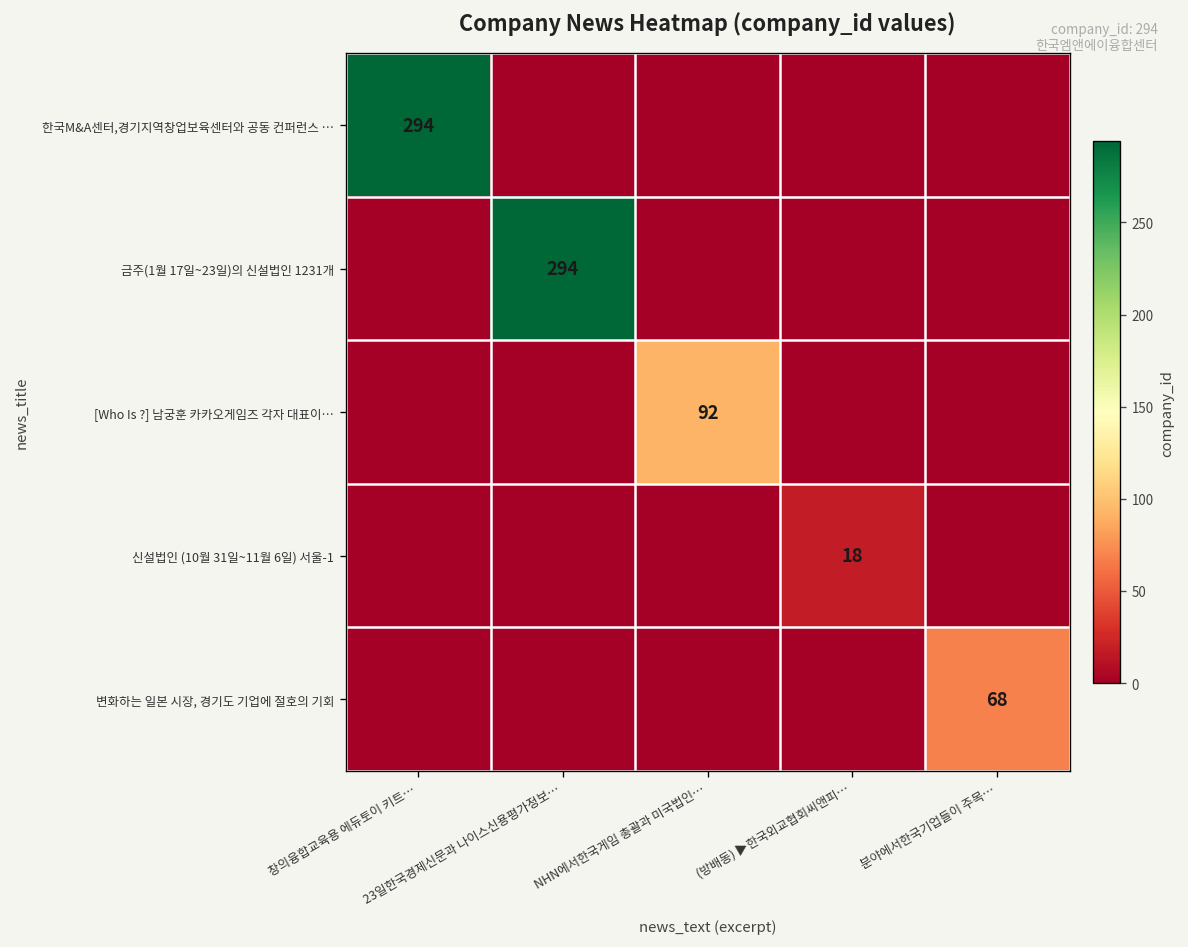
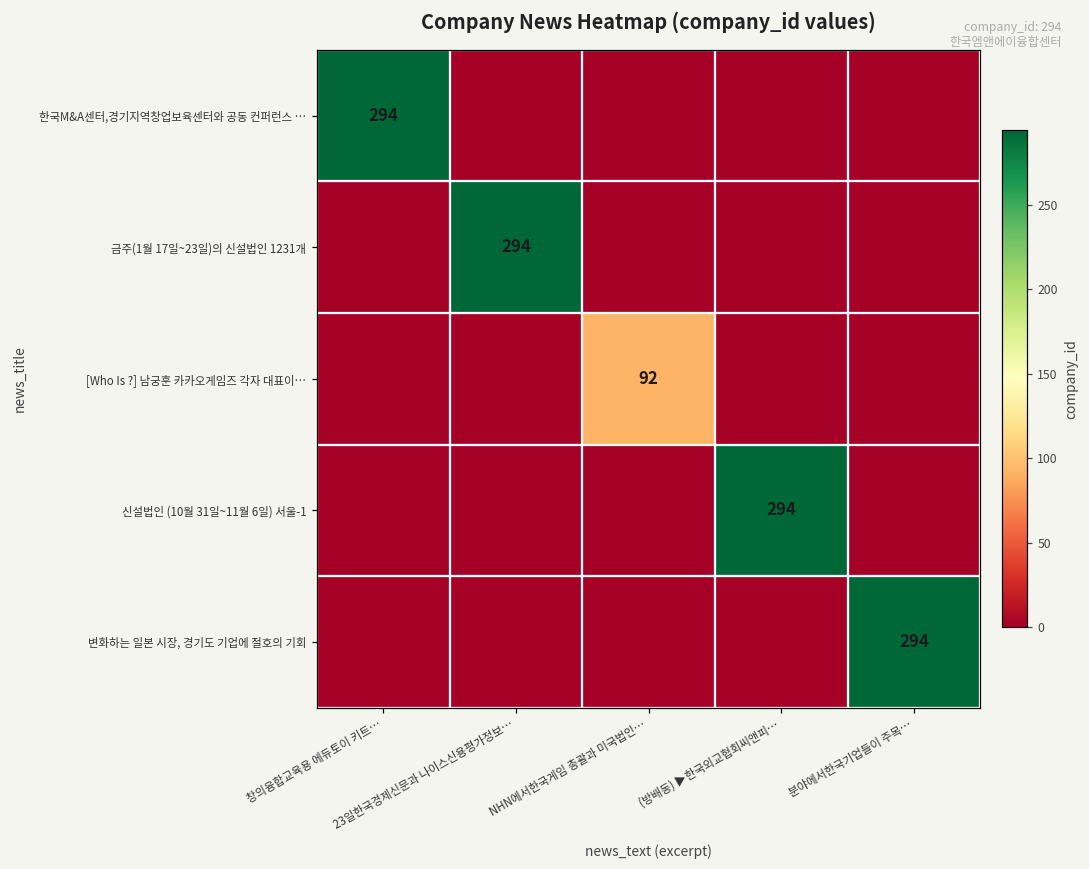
  {
    "한국M&A센터,경기지역창업보육센터와 공동 컨퍼런스 …": {
      "창의융합교육용 에듀토이 키트…": 294
    },
    "금주(1월 17일~23일)의 신설법인 1231개": {
      "23일한국경제신문과 나이스신용평가정보…": 294
    },
    "[Who Is ?] 남궁훈 카카오게임즈 각자 대표이…": {
      "NHN에서한국게임 총괄과 미국법인…": 92
    },
    "신설법인 (10월 31일~11월 6일) 서울-1": {
-     "(방배동) ▶한국외교협회씨앤피…": 18
+     "(방배동) ▶한국외교협회씨앤피…": 294
    },
    "변화하는 일본 시장, 경기도 기업에 절호의 기회": {
-     "분야에서한국기업들이 주목…": 68
+     "분야에서한국기업들이 주목…": 294
    }
  }
